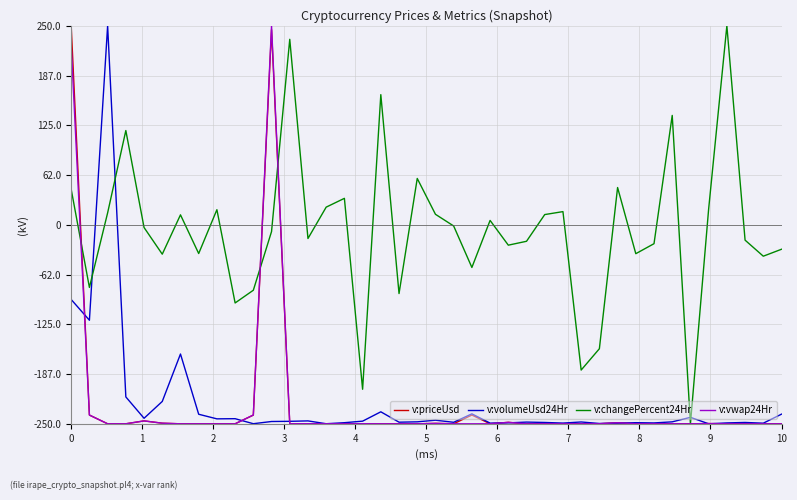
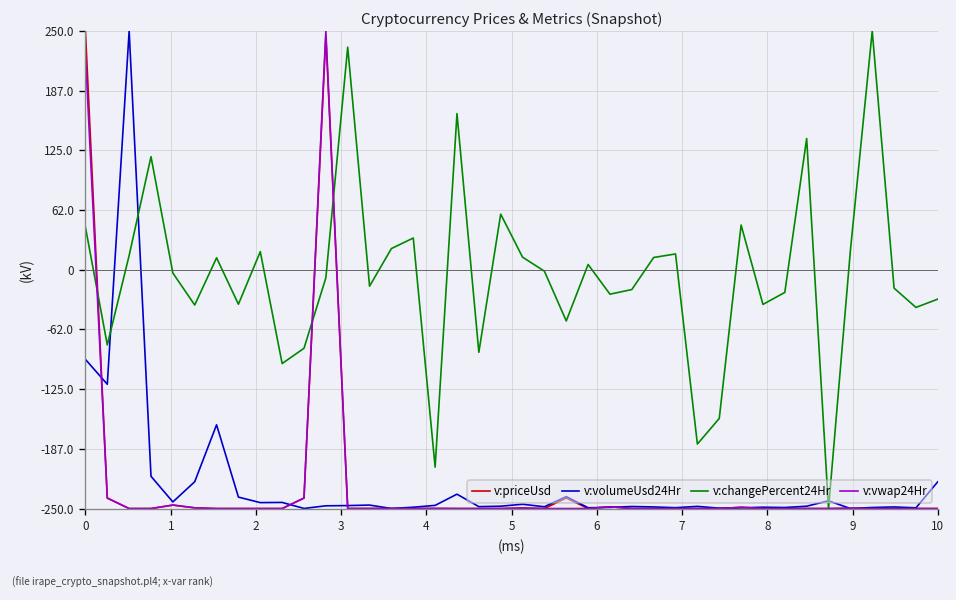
  {
    "v:priceUsd": {
      "0": 250
    },
    "v:volumeUsd24Hr": {
      "0": -90,
-     "10": -240
+     "10": -220
    },
    "v:changePercent24Hr": {
      "0": 40,
      "10": -30
    },
    "v:vwap24Hr": {
      "0": 230
    }
  }
